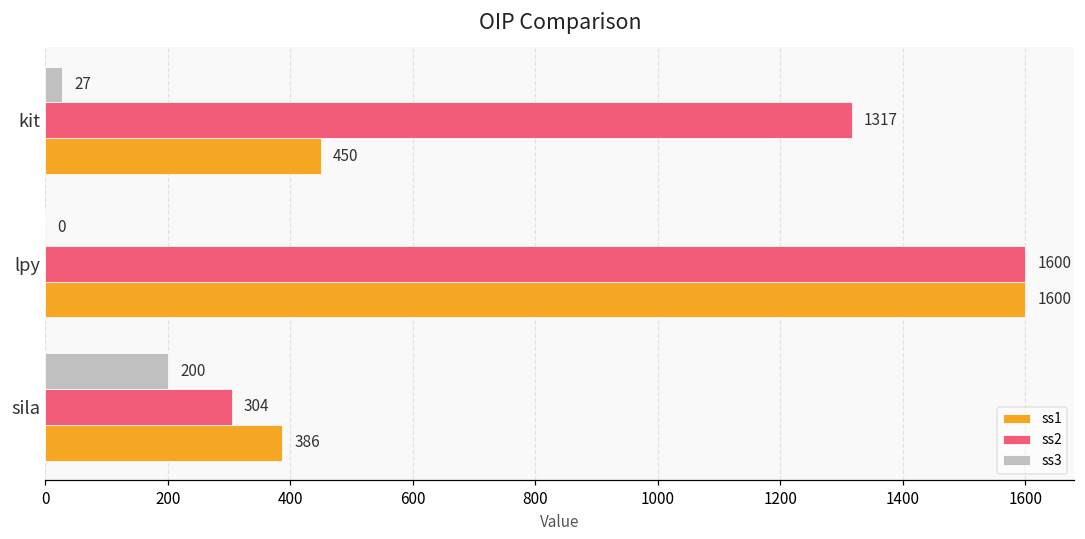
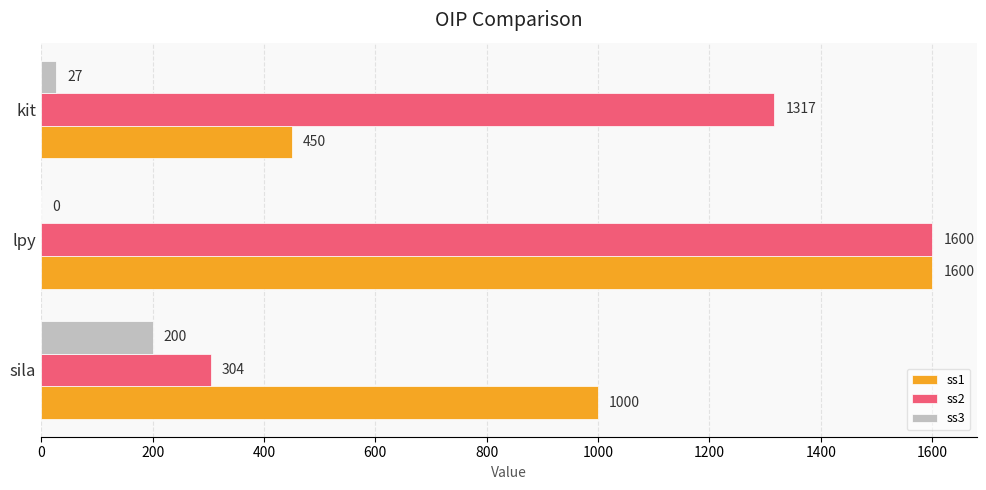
  {
    "ss1": {
      "kit": 450,
      "lpy": 1600,
-     "sila": 386
+     "sila": 1000
    },
    "ss2": {
      "kit": 1317,
      "lpy": 1600,
      "sila": 304
    },
    "ss3": {
      "kit": 27,
      "lpy": 0,
      "sila": 200
    }
  }
